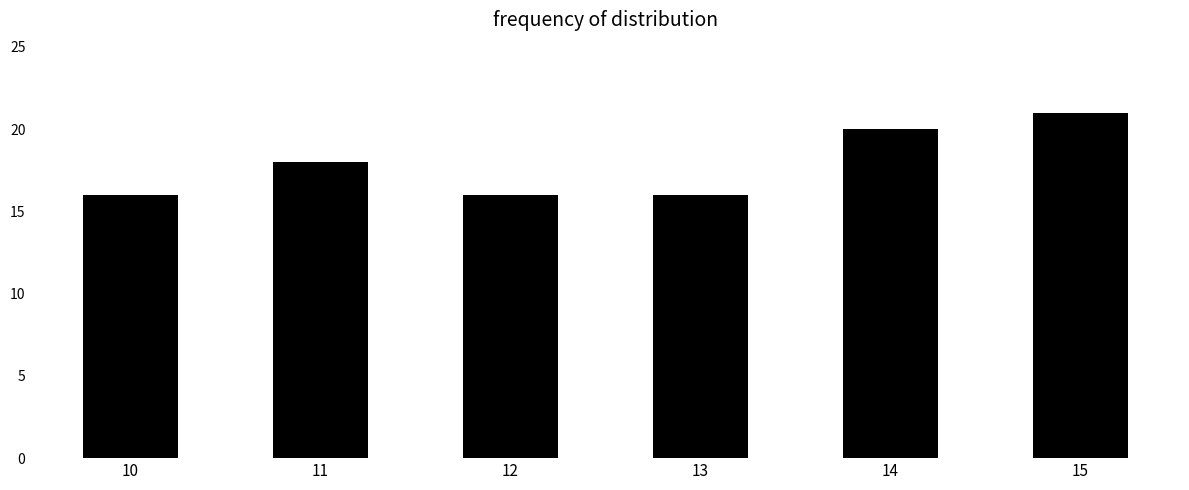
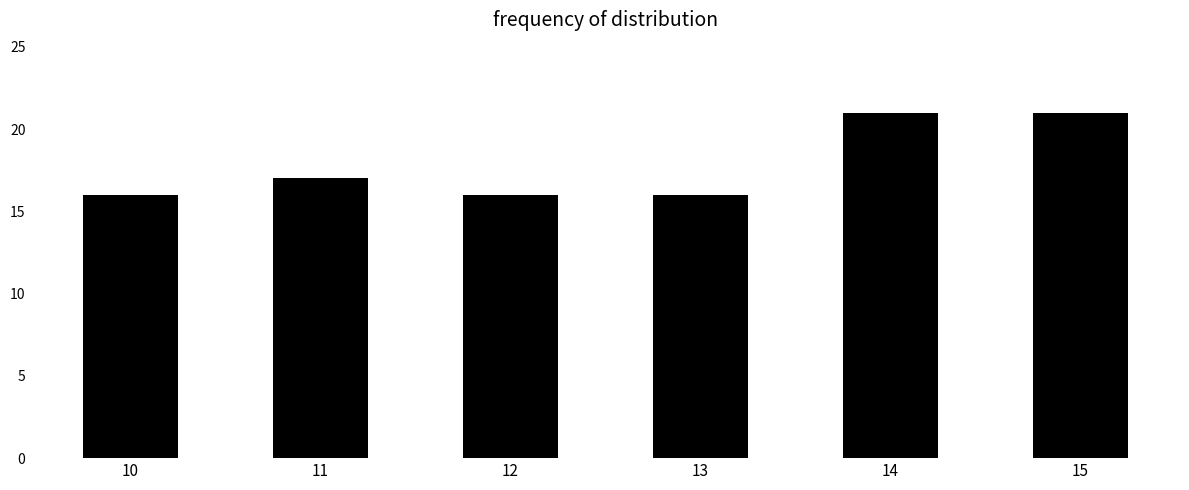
  {
    "10": 16,
-   "11": 18,
+   "11": 17,
    "12": 16,
    "13": 16,
-   "14": 20,
+   "14": 21,
    "15": 21
  }
